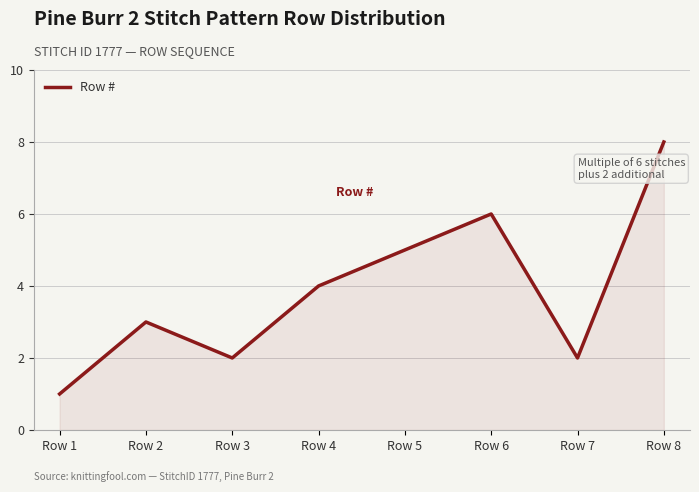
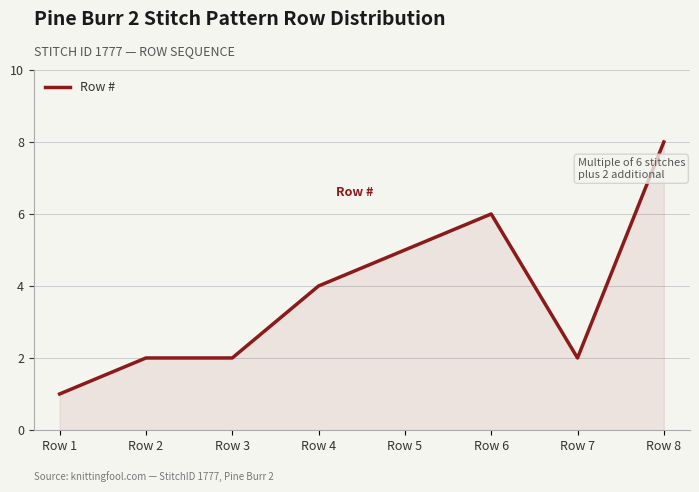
  {
    "Row 1": 1,
-   "Row 2": 3,
+   "Row 2": 2,
    "Row 3": 2,
    "Row 4": 4,
    "Row 5": 5,
    "Row 6": 6,
    "Row 7": 2
  }
